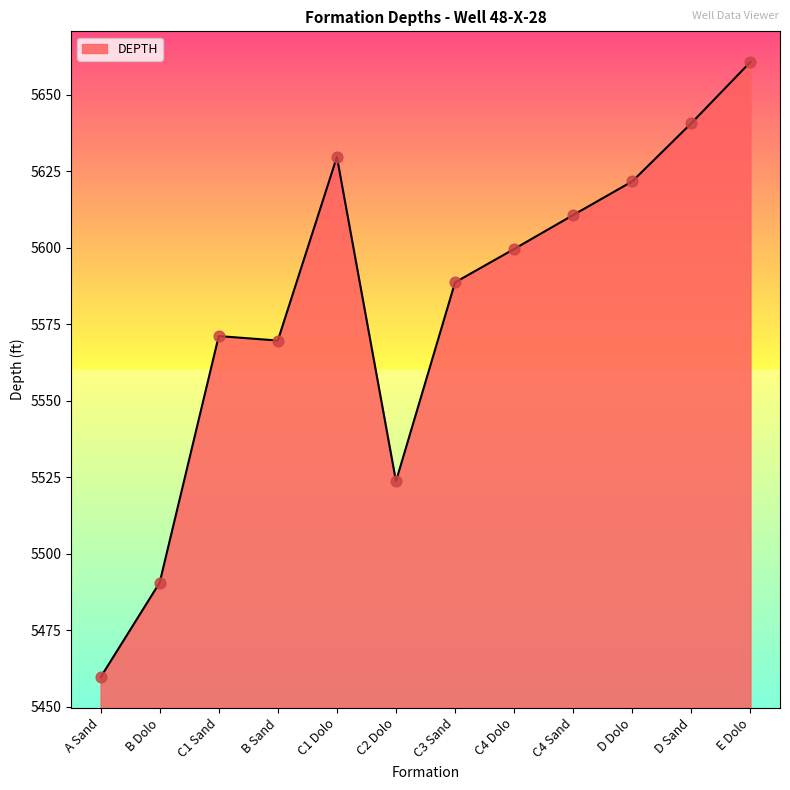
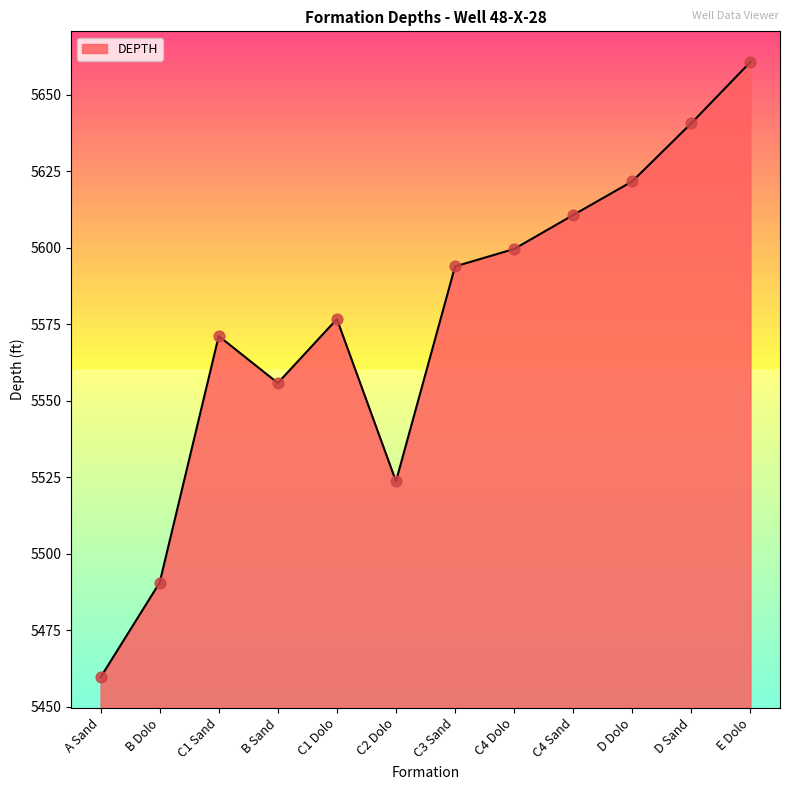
  {
    "A Sand": 5460,
    "B Dolo": 5491,
    "C1 Sand": 5571,
-   "B Sand": 5570,
-   "C1 Dolo": 5630,
+   "B Sand": 5556,
+   "C1 Dolo": 5577,
    "C2 Dolo": 5524,
-   "C3 Sand": 5589,
+   "C3 Sand": 5594,
    "C4 Dolo": 5600,
    "C4 Sand": 5611,
    "D Dolo": 5622,
    "D Sand": 5641,
    "E Dolo": 5661
  }
